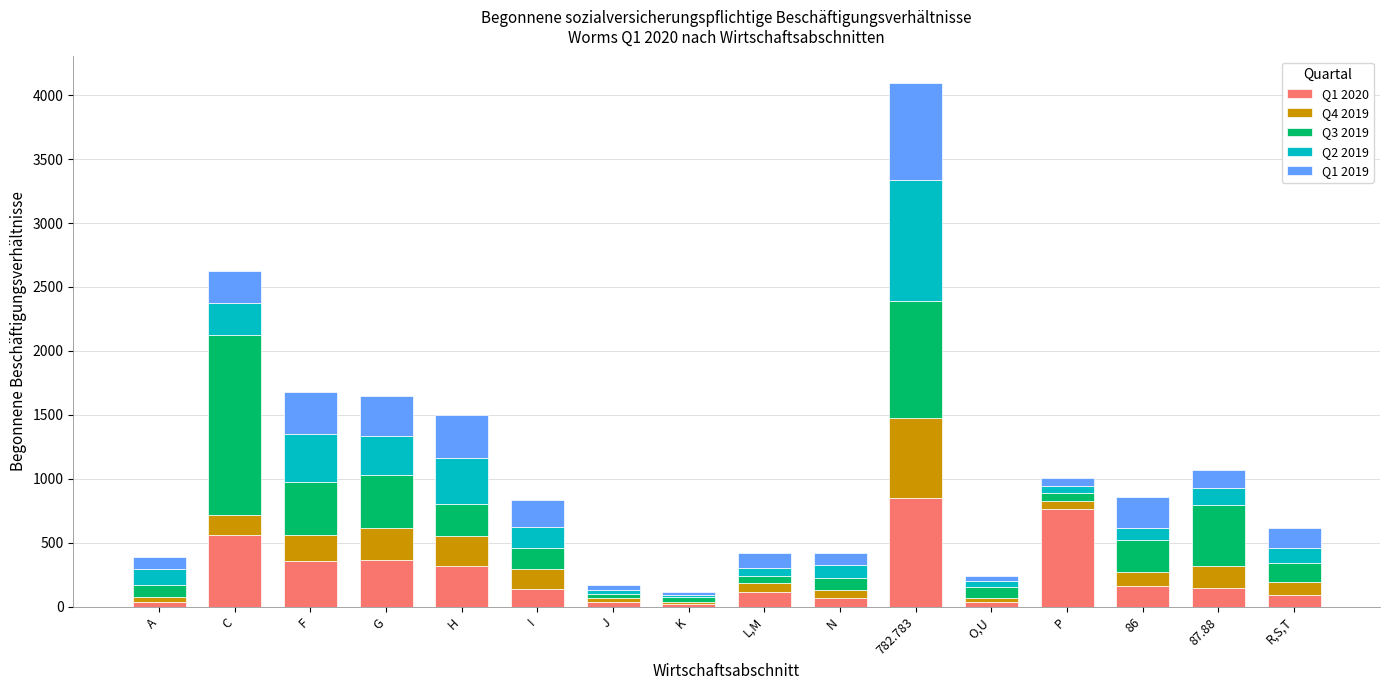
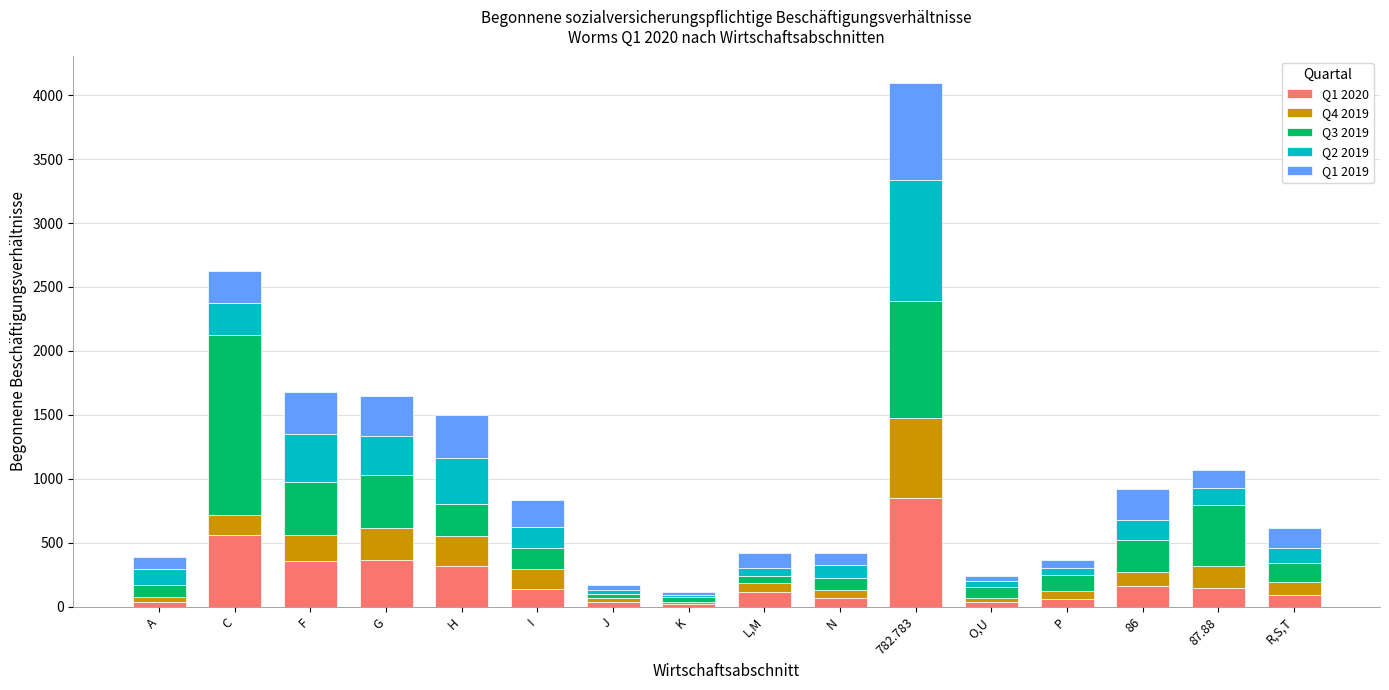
  {
    "Q1 2020": {
      "A": 30,
      "C": 560,
      "F": 360,
      "G": 360,
      "H": 320,
      "I": 140,
      "J": 40,
      "L,M": 110,
      "N": 70,
      "782.783": 850,
      "O,U": 40,
-     "P": 770,
+     "P": 60,
      "86": 160,
      "87.88": 150,
      "R,S,T": 90
    },
    "Q4 2019": {
      "A": 40,
      "C": 160,
      "F": 210,
      "G": 260,
      "H": 230,
      "I": 160,
      "J": 20,
      "L,M": 70,
      "N": 60,
      "782.783": 630,
      "O,U": 30,
      "P": 60,
      "86": 110,
      "87.88": 170,
      "R,S,T": 100
    },
    "Q3 2019": {
      "A": 90,
      "C": 1400,
      "F": 410,
      "G": 410,
      "H": 250,
      "I": 160,
      "J": 30,
      "K": 40,
      "L,M": 50,
      "N": 90,
      "782.783": 920,
      "O,U": 80,
-     "P": 60,
+     "P": 130,
      "86": 250,
      "87.88": 480,
      "R,S,T": 150
    },
    "Q2 2019": {
      "A": 130,
      "C": 250,
      "F": 370,
      "G": 300,
      "H": 360,
      "I": 170,
      "J": 40,
      "L,M": 70,
      "N": 100,
      "782.783": 940,
      "O,U": 50,
      "P": 50,
-     "86": 90,
+     "86": 160,
      "87.88": 130,
      "R,S,T": 120
    },
    "Q1 2019": {
      "A": 90,
      "C": 250,
      "F": 330,
      "G": 310,
      "H": 340,
      "I": 210,
      "J": 40,
      "K": 20,
      "L,M": 120,
      "N": 90,
      "782.783": 760,
      "O,U": 40,
      "P": 70,
      "86": 240,
      "87.88": 140,
      "R,S,T": 160
    }
  }
